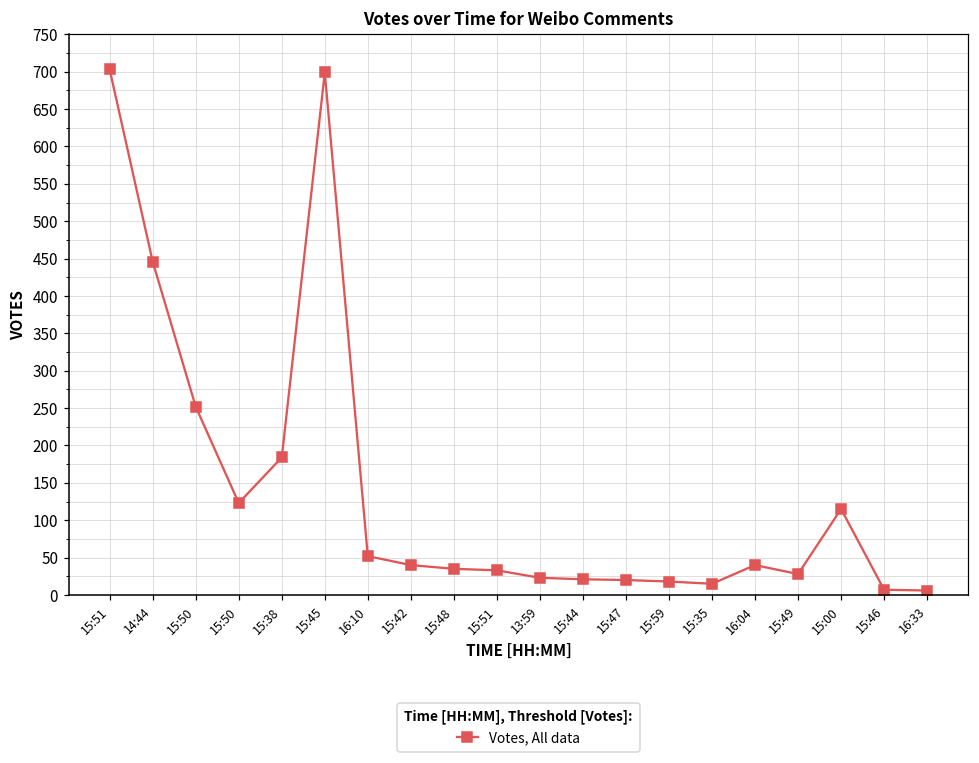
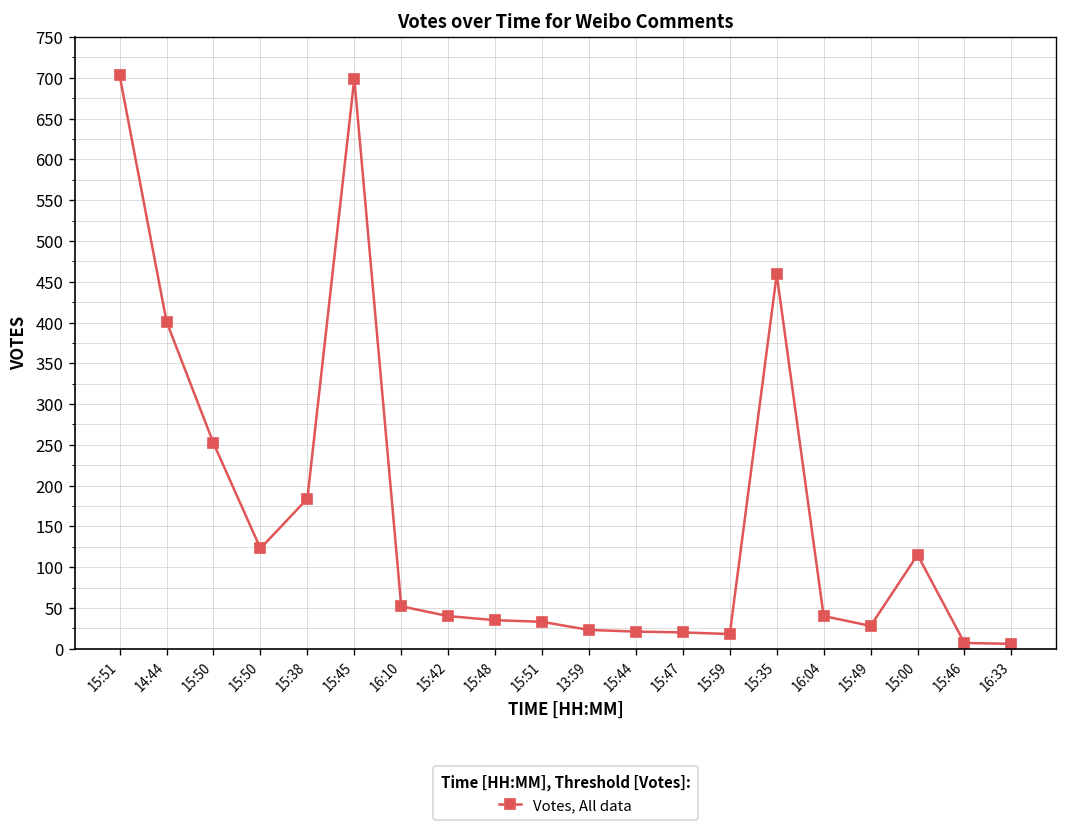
  {
-   "14:44": 450,
+   "14:44": 400,
    "15:38": 180,
    "15:45": 700,
    "16:10": 50,
    "15:42": 40,
    "15:48": 40,
    "13:59": 20,
    "15:44": 20,
    "15:47": 20,
    "15:59": 20,
-   "15:35": 20,
+   "15:35": 460,
    "16:04": 40,
    "15:49": 30,
    "15:00": 120,
    "15:46": 10,
    "16:33": 10
  }
